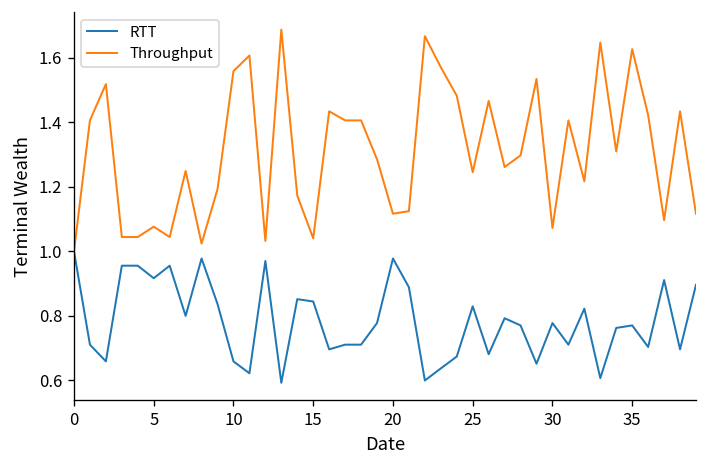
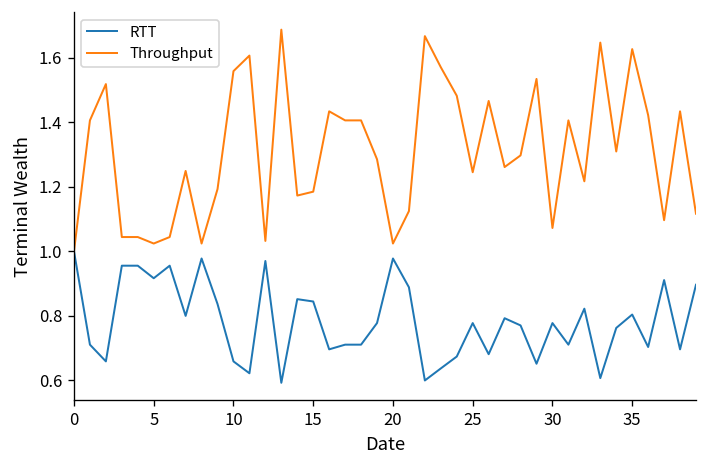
  {
    "RTT": {
      "5": 0.92,
      "10": 0.66,
      "15": 0.84,
      "20": 0.98,
-     "25": 0.83,
+     "25": 0.78,
      "30": 0.78,
-     "35": 0.77
+     "35": 0.80
    },
    "Throughput": {
-     "5": 1.08,
+     "5": 1.02,
      "10": 1.56,
-     "15": 1.04,
-     "20": 1.12,
+     "15": 1.18,
+     "20": 1.02,
      "25": 1.24,
      "30": 1.07,
      "35": 1.63
    }
  }
